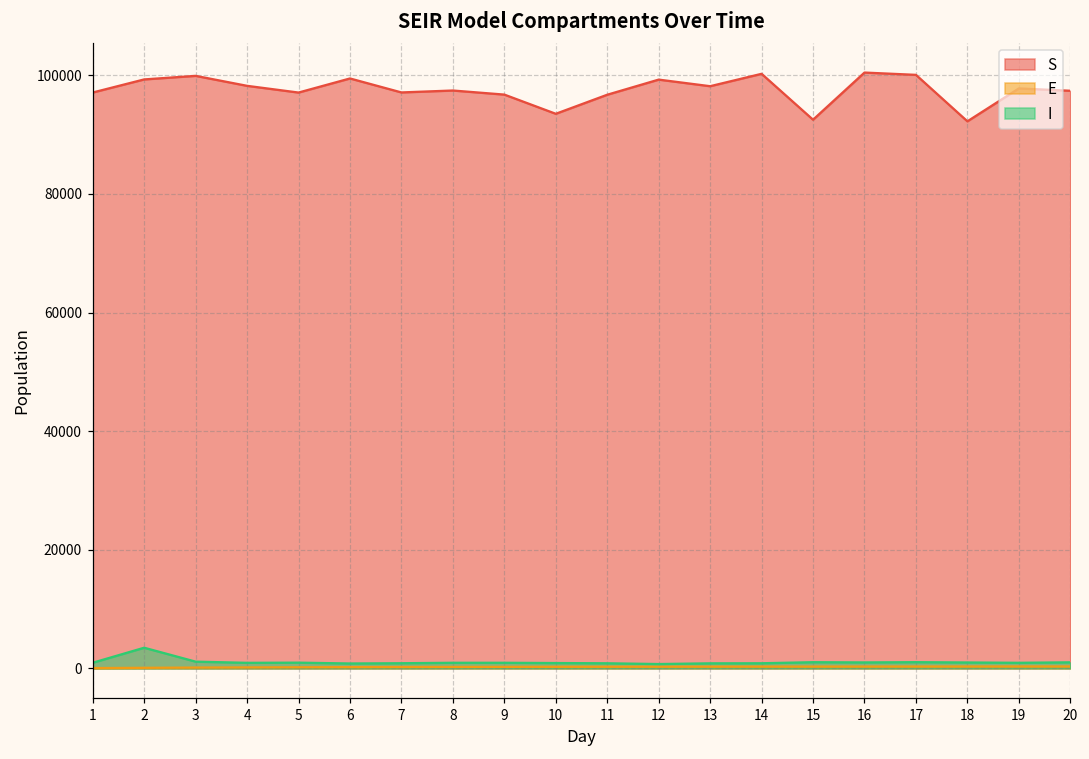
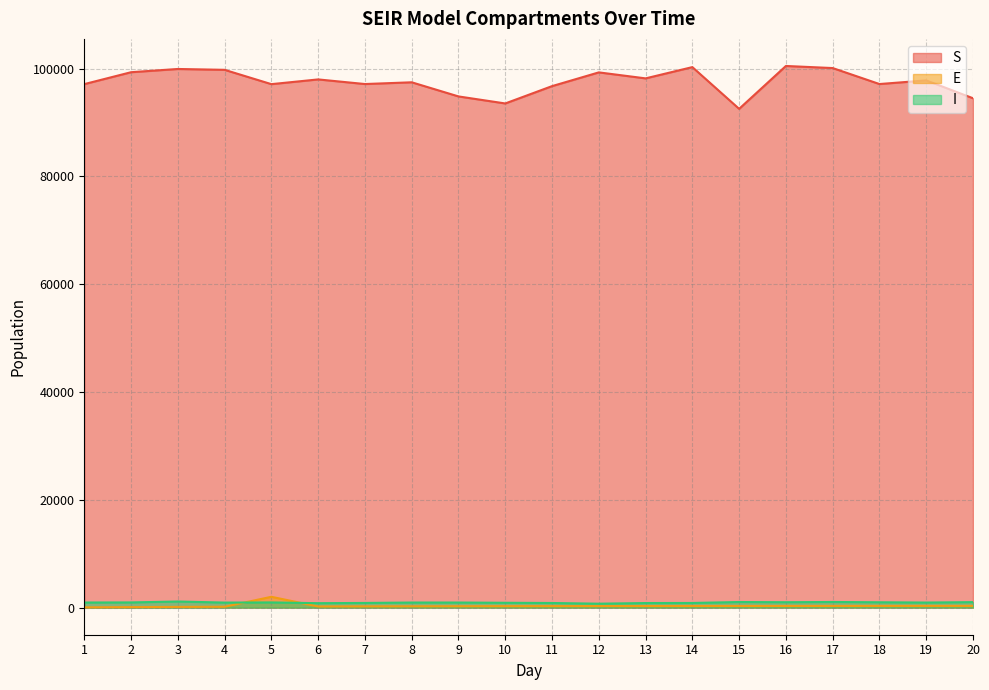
  {
    "S": {
      "1": 97000,
      "2": 99000,
      "3": 100000,
-     "4": 98000,
+     "4": 100000,
      "5": 97000,
-     "6": 99000,
+     "6": 98000,
      "7": 97000,
      "8": 97000,
-     "9": 97000,
+     "9": 95000,
      "10": 94000,
      "11": 97000,
      "12": 99000,
      "13": 98000,
      "14": 100000,
      "15": 93000,
      "16": 100000,
      "17": 100000,
-     "18": 92000,
-     "20": 97000
+     "18": 97000,
+     "20": 94000
    },
    "E": {
      "1": 0,
      "2": 0,
      "3": 0,
      "4": 0,
-     "5": 0,
+     "5": 2000,
      "6": 0,
      "7": 0,
      "8": 0,
      "9": 0,
      "10": 0,
      "11": 0,
      "13": 0,
      "14": 0,
      "15": 0,
      "16": 0,
      "17": 0,
      "18": 0,
      "19": 0,
      "20": 0
    },
    "I": {
      "1": 1000,
-     "2": 3000,
+     "2": 1000,
      "3": 1000,
      "4": 1000,
      "5": 1000,
      "6": 1000,
      "7": 1000,
      "8": 1000,
      "9": 1000,
      "10": 1000,
      "11": 1000,
      "13": 1000,
      "14": 1000,
      "15": 1000,
      "16": 1000,
      "17": 1000,
      "18": 1000,
      "19": 1000,
      "20": 1000
    }
  }
